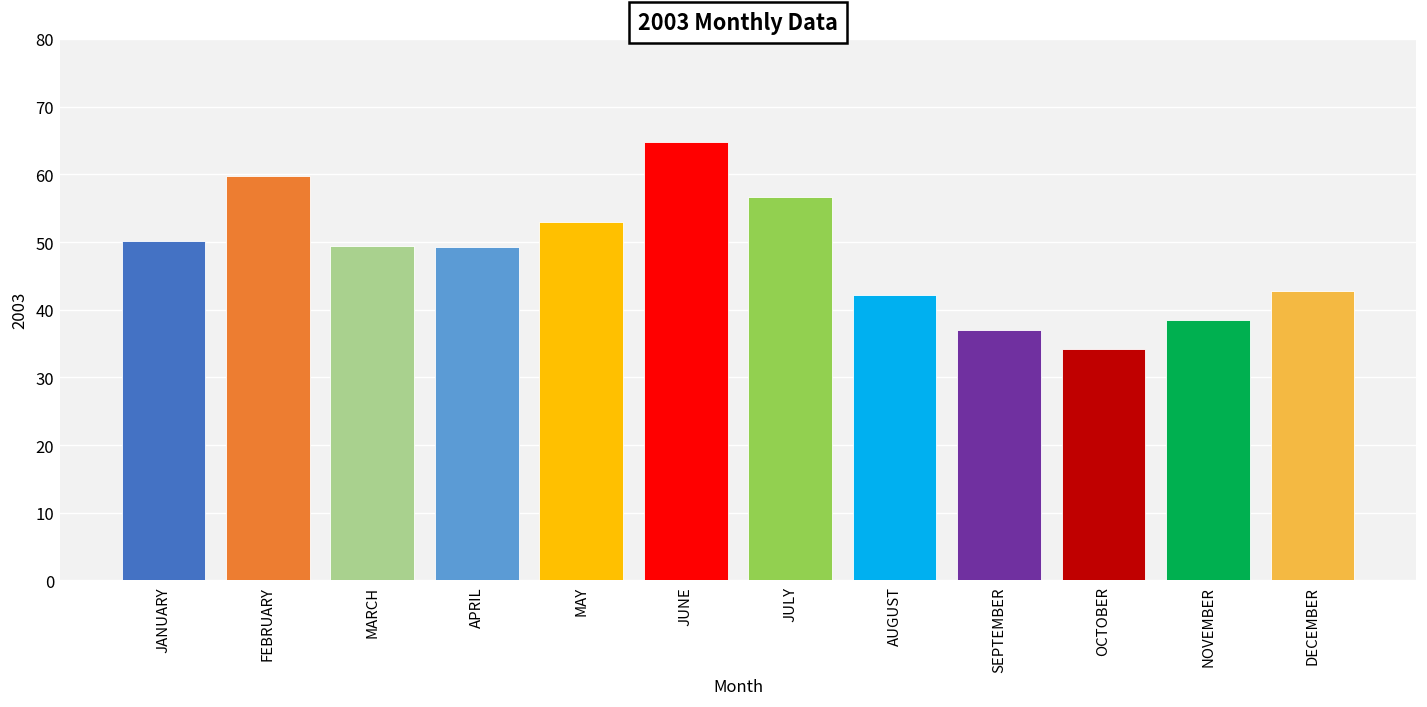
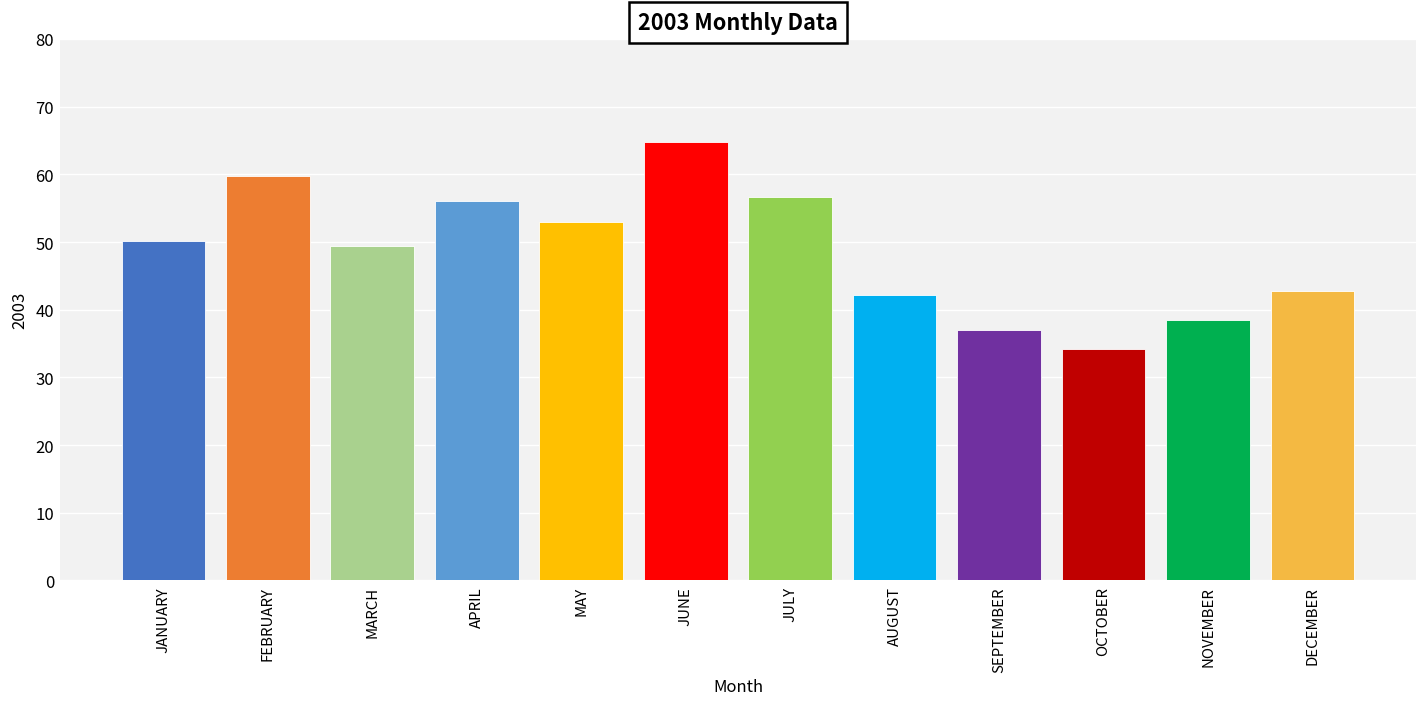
  {
    "JANUARY": 50,
    "FEBRUARY": 60,
    "MARCH": 49,
-   "APRIL": 49,
+   "APRIL": 56,
    "MAY": 53,
    "JUNE": 65,
    "JULY": 57,
    "AUGUST": 42,
    "SEPTEMBER": 37,
    "OCTOBER": 34,
    "NOVEMBER": 39,
    "DECEMBER": 43
  }
